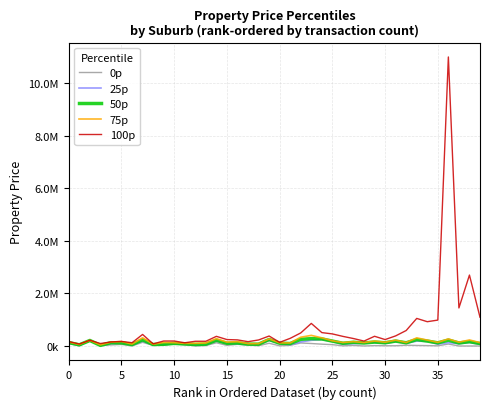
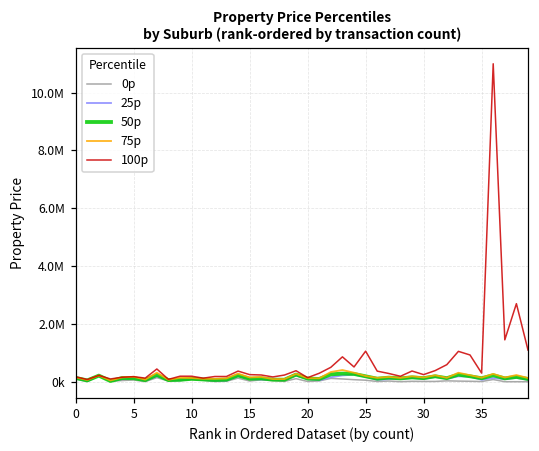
  {
    "0p": {
      "25": 100000
    },
    "100p": {
-     "25": 500000,
+     "25": 1100000,
      "30": 200000,
-     "35": 1000000
+     "35": 300000
    }
  }
